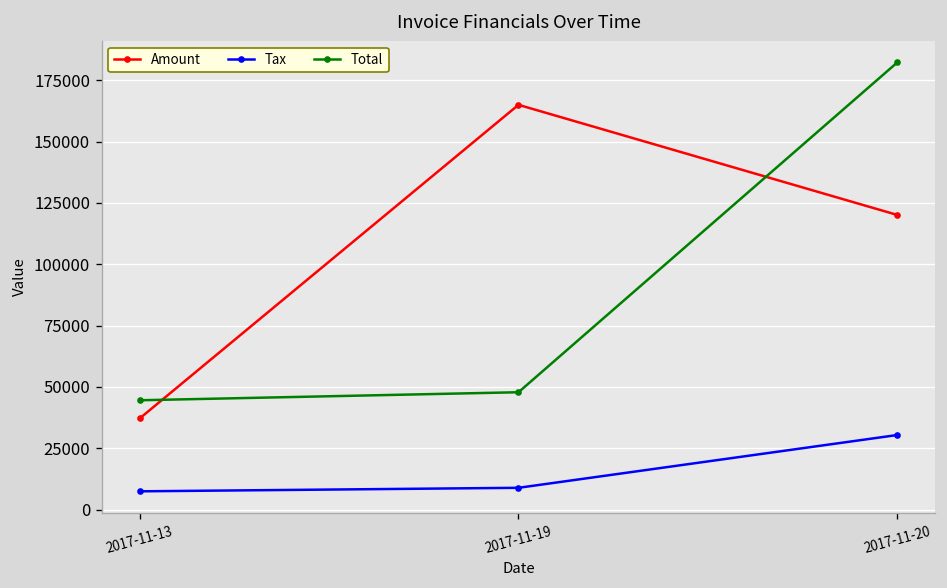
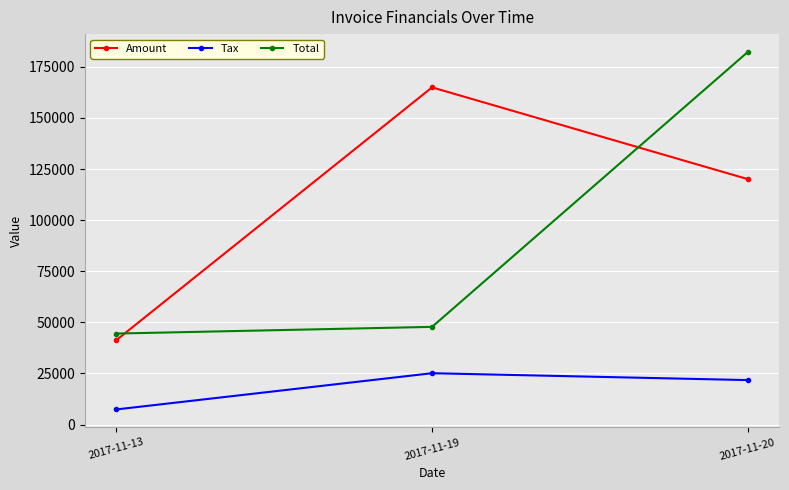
  {
    "Amount": {
-     "2017-11-13": 37000,
+     "2017-11-13": 41000,
      "2017-11-19": 165000,
      "2017-11-20": 120000
    },
    "Tax": {
      "2017-11-13": 7000,
-     "2017-11-19": 9000,
-     "2017-11-20": 30000
+     "2017-11-19": 25000,
+     "2017-11-20": 22000
    },
    "Total": {
      "2017-11-13": 45000,
      "2017-11-19": 48000,
      "2017-11-20": 182000
    }
  }
